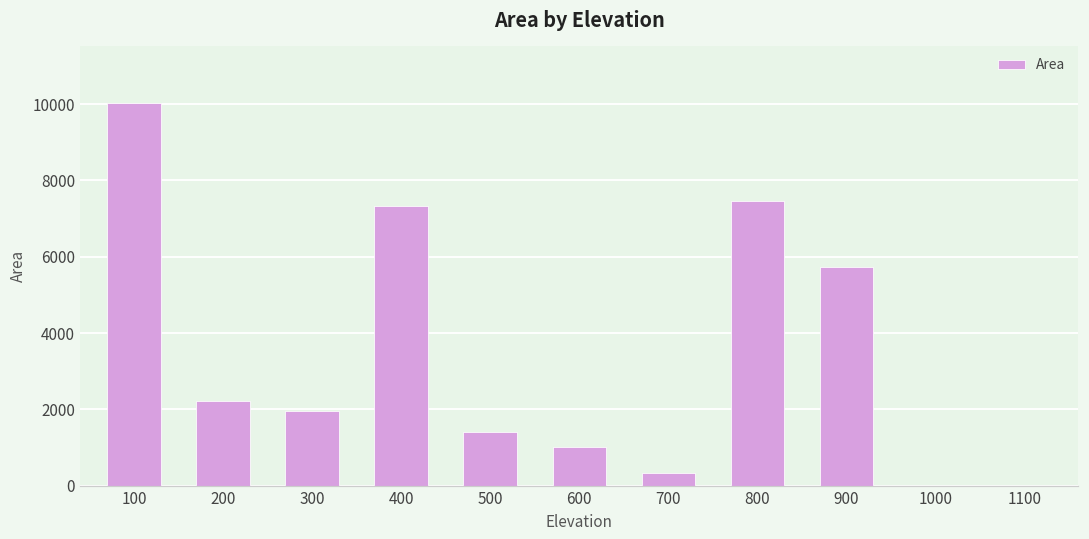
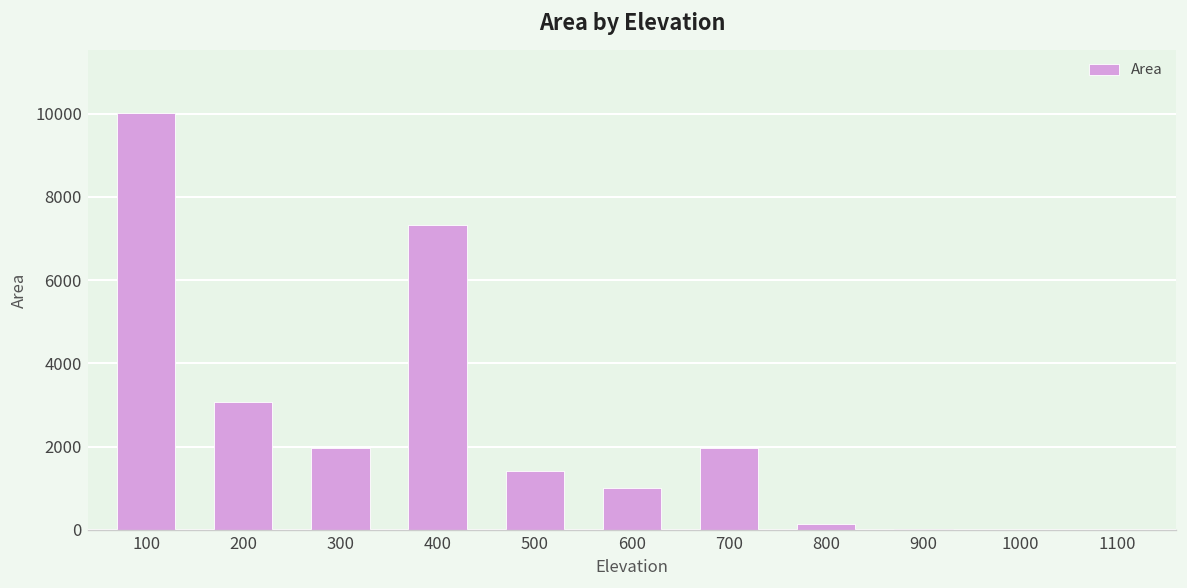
  {
    "100": 10000,
-   "200": 2200,
+   "200": 3100,
    "300": 2000,
    "400": 7300,
    "500": 1400,
    "600": 1000,
-   "700": 300,
-   "800": 7400,
-   "900": 5700
+   "700": 2000,
+   "800": 100,
+   "900": 0
  }
